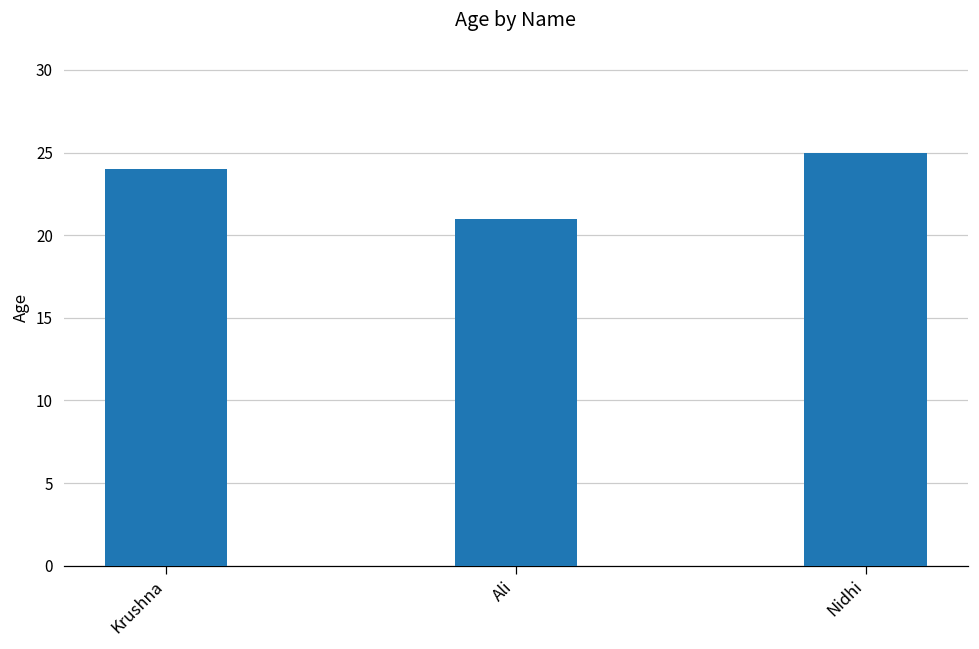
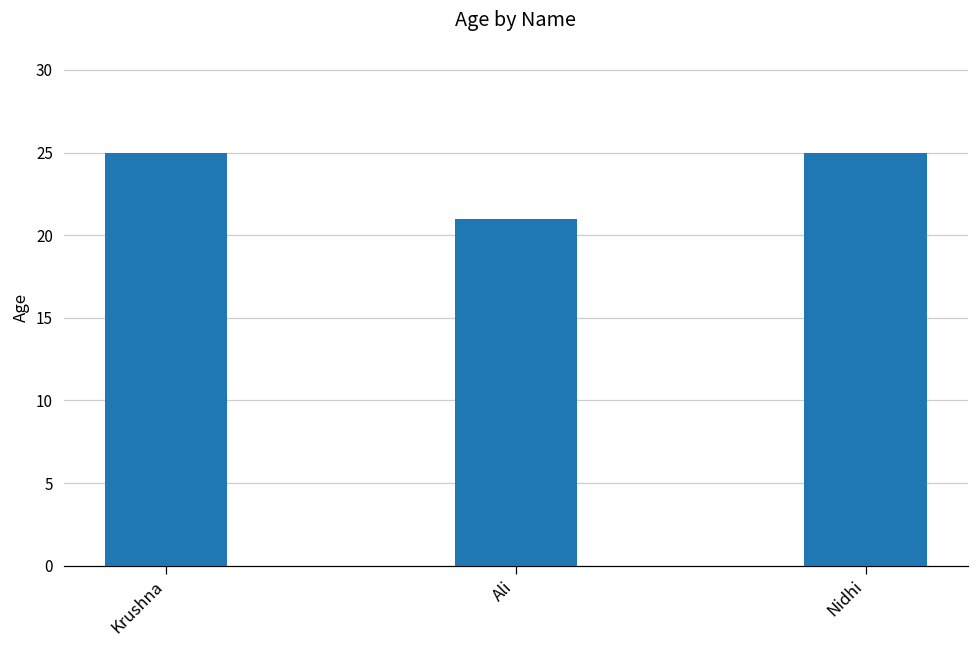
  {
-   "Krushna": 24,
+   "Krushna": 25,
    "Ali": 21,
    "Nidhi": 25
  }
